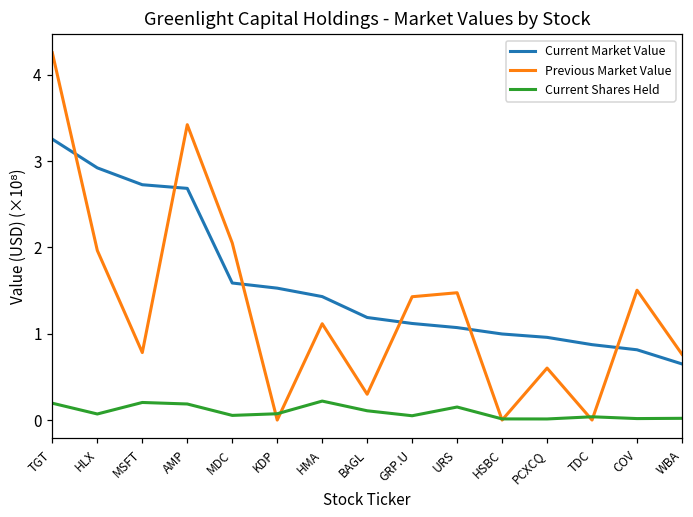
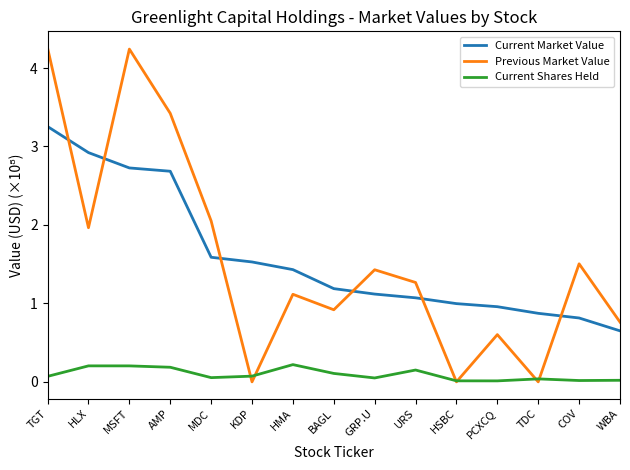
  {
    "Current Market Value": {
      "TGT": 3.3,
      "HLX": 2.9,
      "MSFT": 2.7,
      "AMP": 2.7,
      "MDC": 1.6,
      "KDP": 1.5,
      "HMA": 1.4,
      "BAGL": 1.2,
      "GRP.U": 1.1,
      "URS": 1.1,
      "HSBC": 1.0,
      "PCXCQ": 1.0,
      "TDC": 0.9,
      "COV": 0.8,
      "WBA": 0.7
    },
    "Previous Market Value": {
      "TGT": 4.3,
      "HLX": 2.0,
-     "MSFT": 0.8,
+     "MSFT": 4.2,
      "AMP": 3.4,
      "MDC": 2.1,
      "KDP": 0.0,
      "HMA": 1.1,
-     "BAGL": 0.3,
+     "BAGL": 0.9,
      "GRP.U": 1.4,
-     "URS": 1.5,
+     "URS": 1.3,
      "PCXCQ": 0.6,
      "TDC": 0.0,
      "COV": 1.5,
      "WBA": 0.8
    },
    "Current Shares Held": {
-     "TGT": 0.2,
-     "HLX": 0.1,
+     "TGT": 0.1,
+     "HLX": 0.2,
      "MSFT": 0.2,
      "AMP": 0.2,
      "MDC": 0.1,
      "KDP": 0.1,
      "HMA": 0.2,
      "BAGL": 0.1,
      "GRP.U": 0.0,
      "URS": 0.2,
      "PCXCQ": 0.0,
      "TDC": 0.0,
      "COV": 0.0,
      "WBA": 0.0
    }
  }
